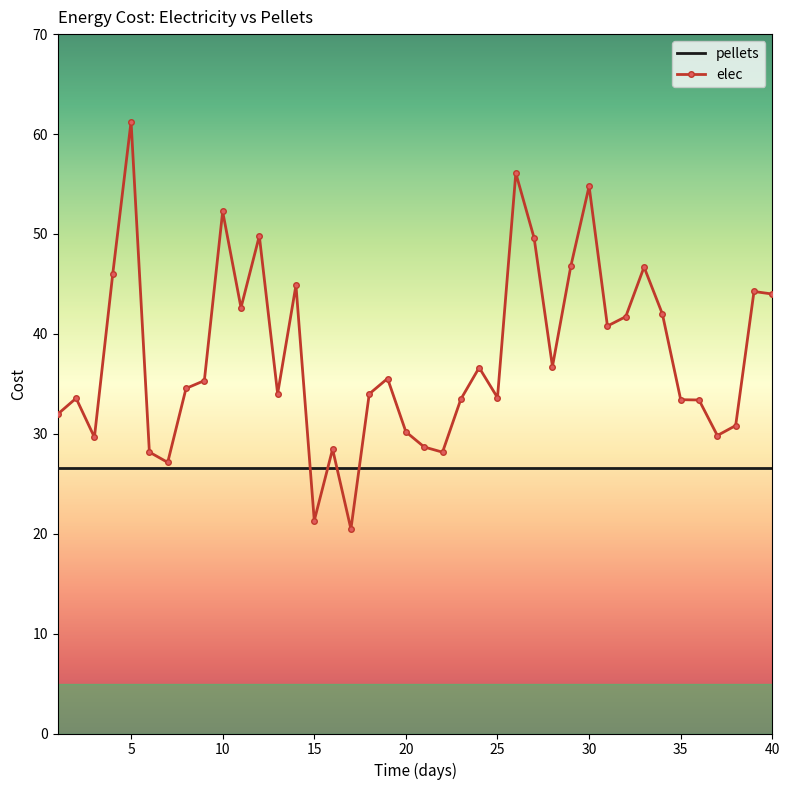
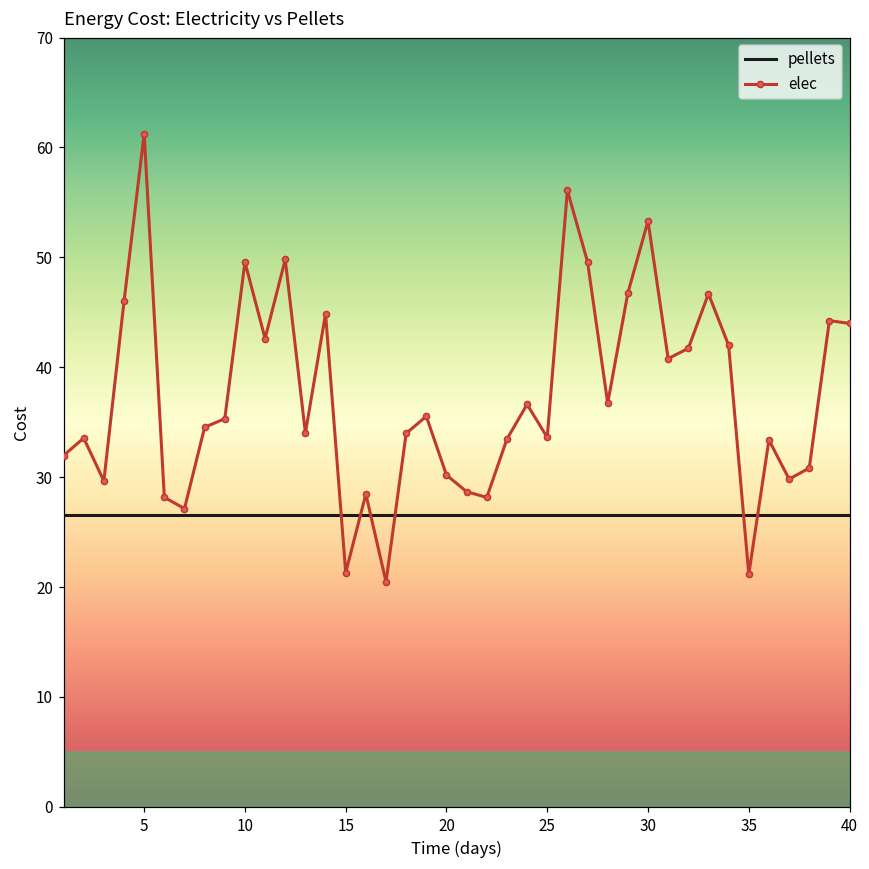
  {
    "pellets": {
      "5": 27,
      "10": 27,
      "15": 27,
      "20": 27,
      "25": 27,
      "30": 27,
      "35": 27,
      "40": 27
    },
    "elec": {
      "5": 61,
-     "10": 52,
+     "10": 50,
      "15": 21,
      "20": 30,
      "25": 34,
-     "30": 55,
-     "35": 33,
+     "30": 53,
+     "35": 21,
      "40": 44
    }
  }
